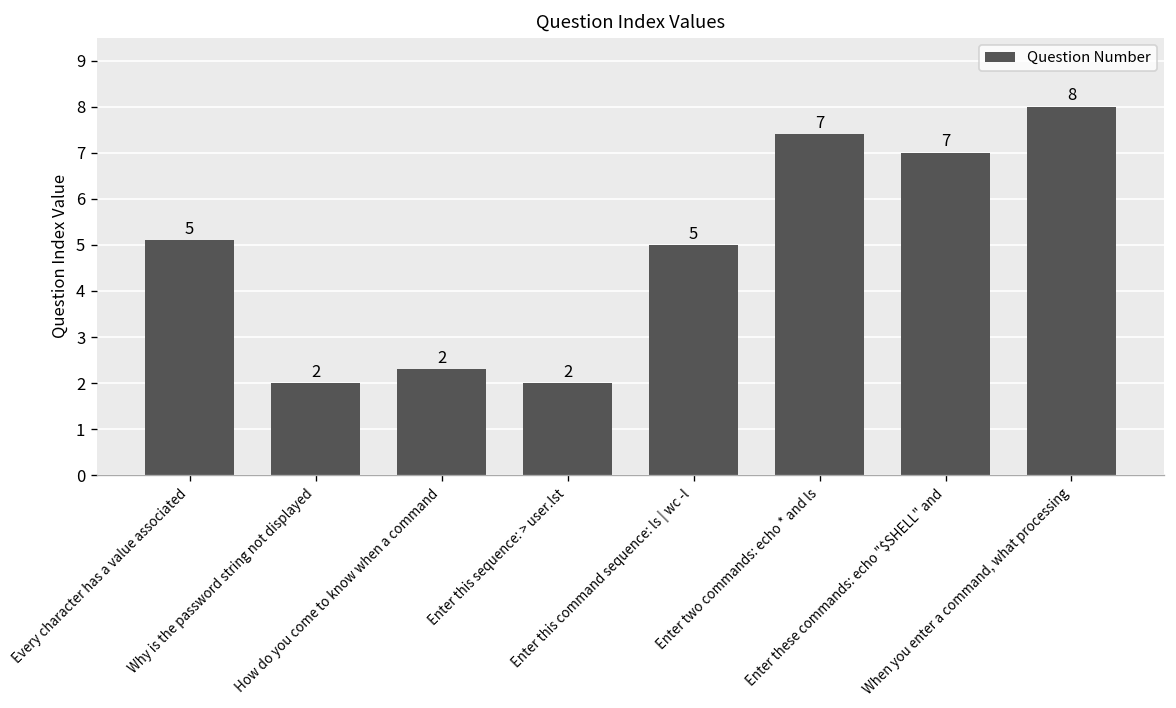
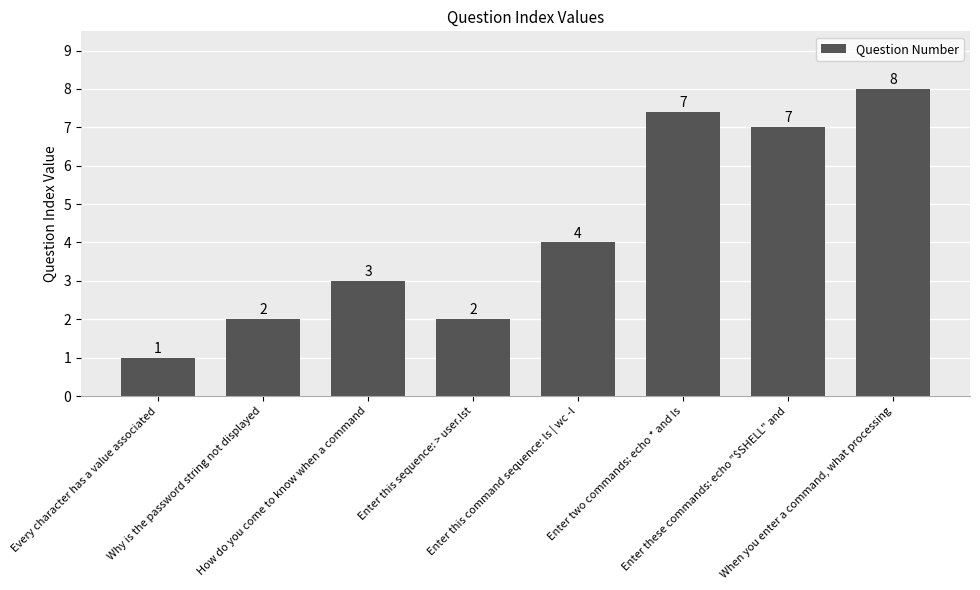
  {
-   "Every character has a value associated": 5,
+   "Every character has a value associated": 1,
    "Why is the password string not displayed": 2,
-   "How do you come to know when a command": 2,
+   "How do you come to know when a command": 3,
    "Enter this sequence: > user.lst": 2,
-   "Enter this command sequence: ls | wc -l": 5,
+   "Enter this command sequence: ls | wc -l": 4,
    "Enter two commands: echo * and ls": 7,
    "Enter these commands: echo \"$SHELL\" and": 7,
    "When you enter a command, what processing": 8
  }
